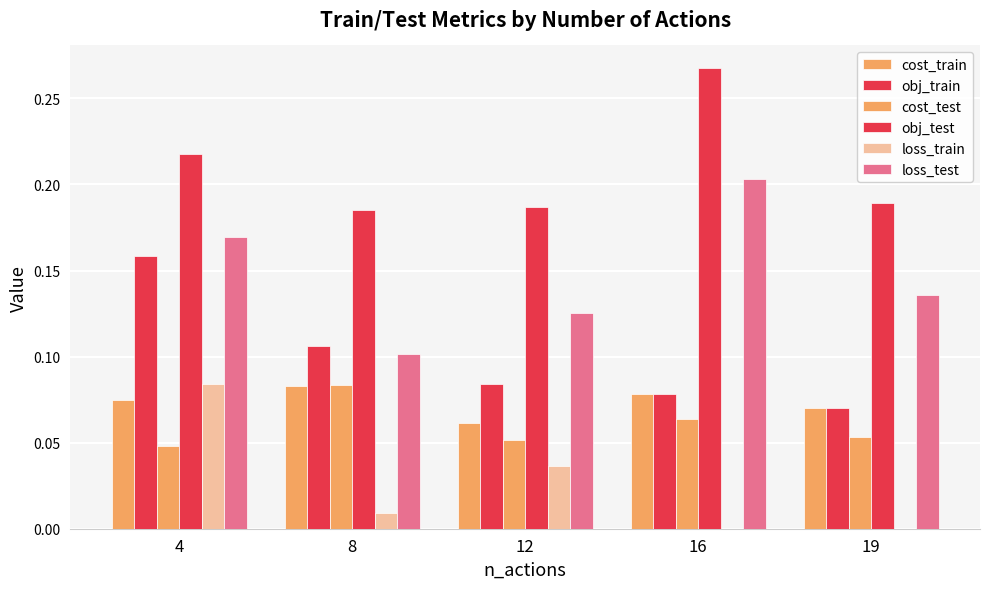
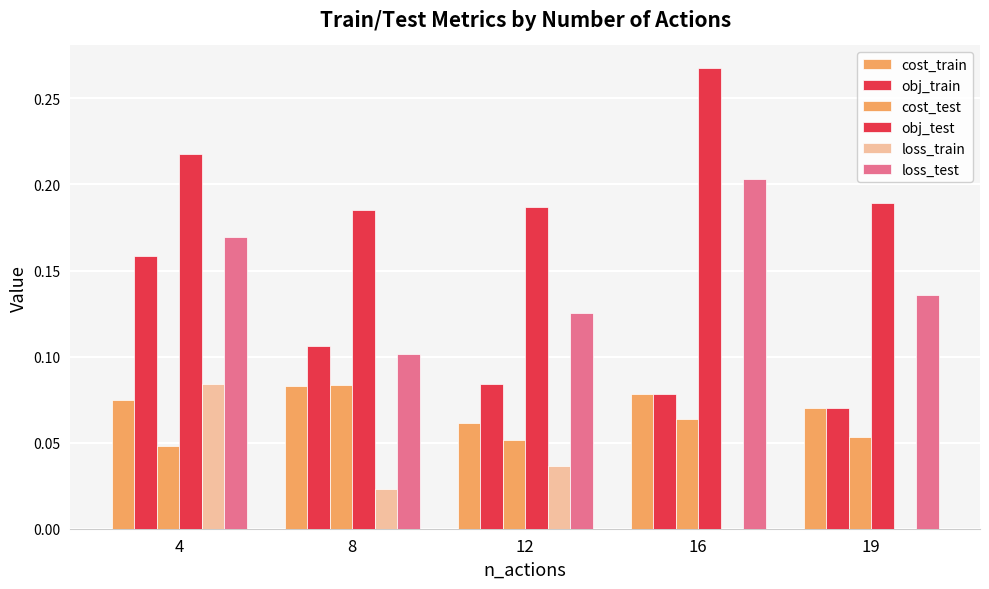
  {
    "loss_train": {
      "4": 0.084,
-     "8": 0.009,
+     "8": 0.023,
      "12": 0.037,
      "16": 0.000,
      "19": 0.000
    },
    "loss_test": {
      "4": 0.169,
      "8": 0.102,
      "12": 0.126,
      "16": 0.203,
      "19": 0.136
    }
  }
